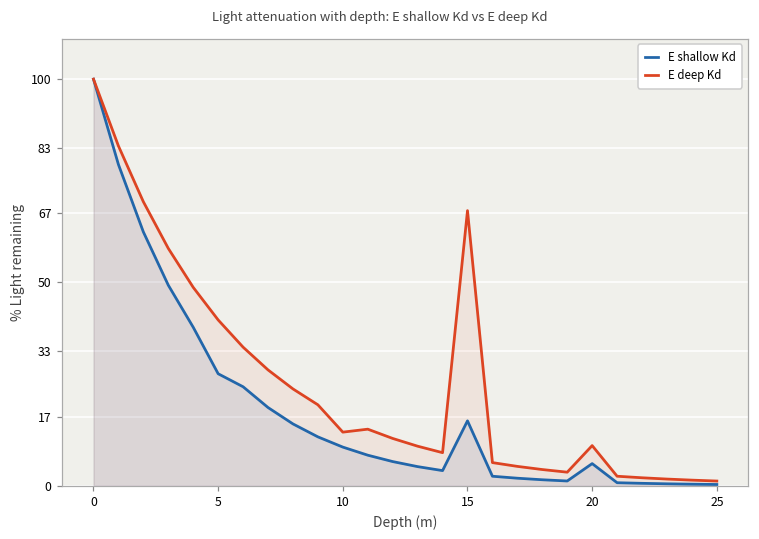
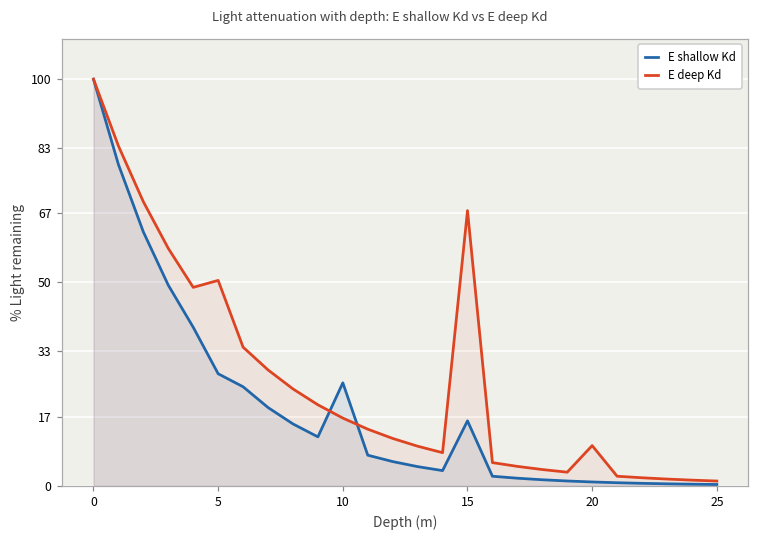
  {
    "E shallow Kd": {
      "5": 28,
-     "10": 9,
+     "10": 25,
      "15": 16,
-     "20": 5,
+     "20": 1,
      "25": 0
    },
    "E deep Kd": {
-     "5": 41,
-     "10": 13,
+     "5": 50,
+     "10": 17,
      "15": 68,
      "20": 10,
      "25": 1
    }
  }
